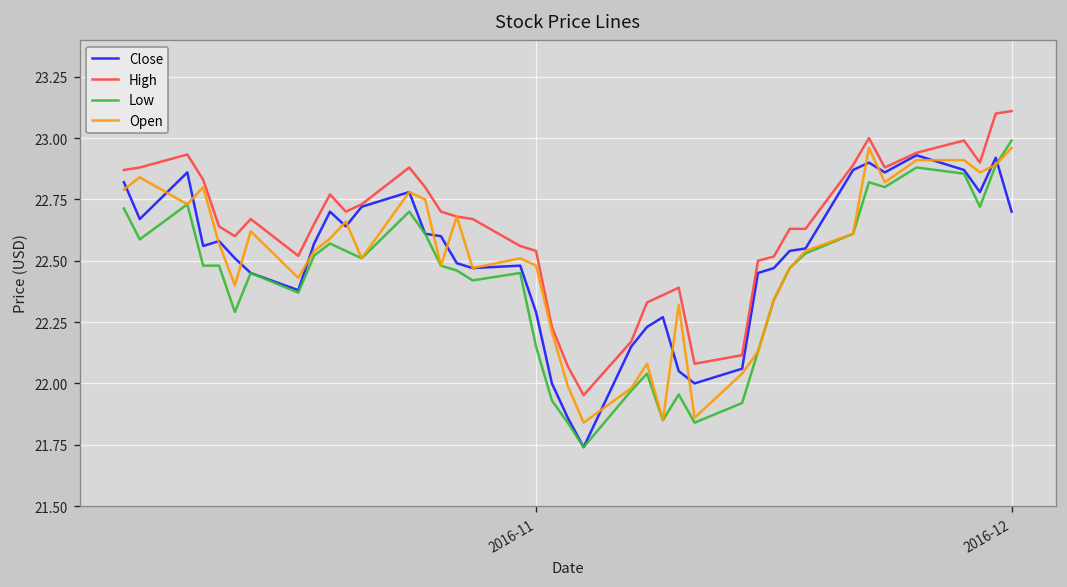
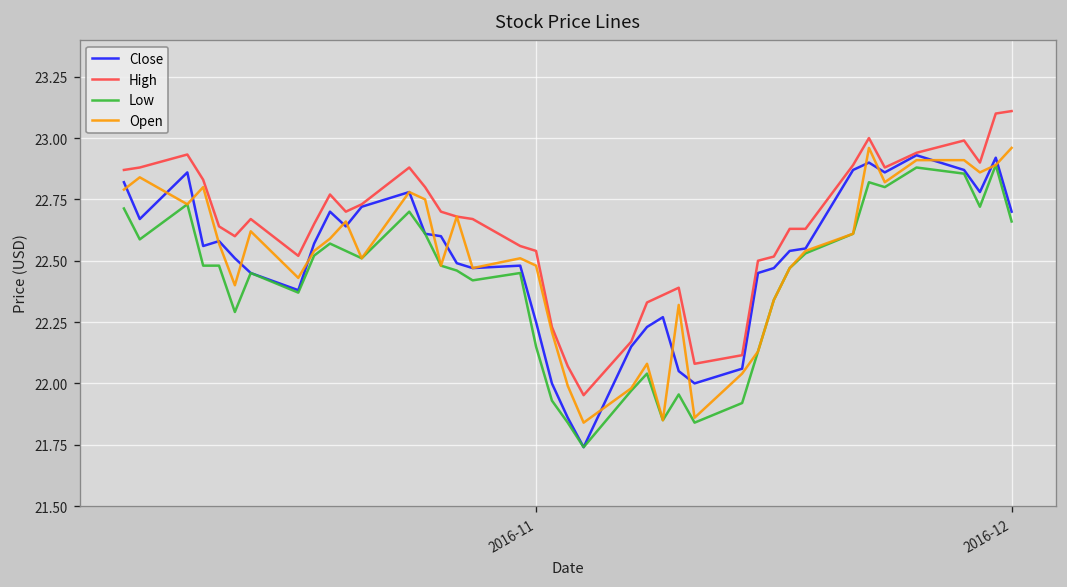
  {
    "Close": {
-     "2016-11": 22.29,
+     "2016-11": 22.25,
      "2016-12": 22.70
    },
    "High": {
      "2016-11": 22.54,
      "2016-12": 23.11
    },
    "Low": {
      "2016-11": 22.15,
-     "2016-12": 22.99
+     "2016-12": 22.66
    },
    "Open": {
      "2016-11": 22.48,
      "2016-12": 22.96
    }
  }
